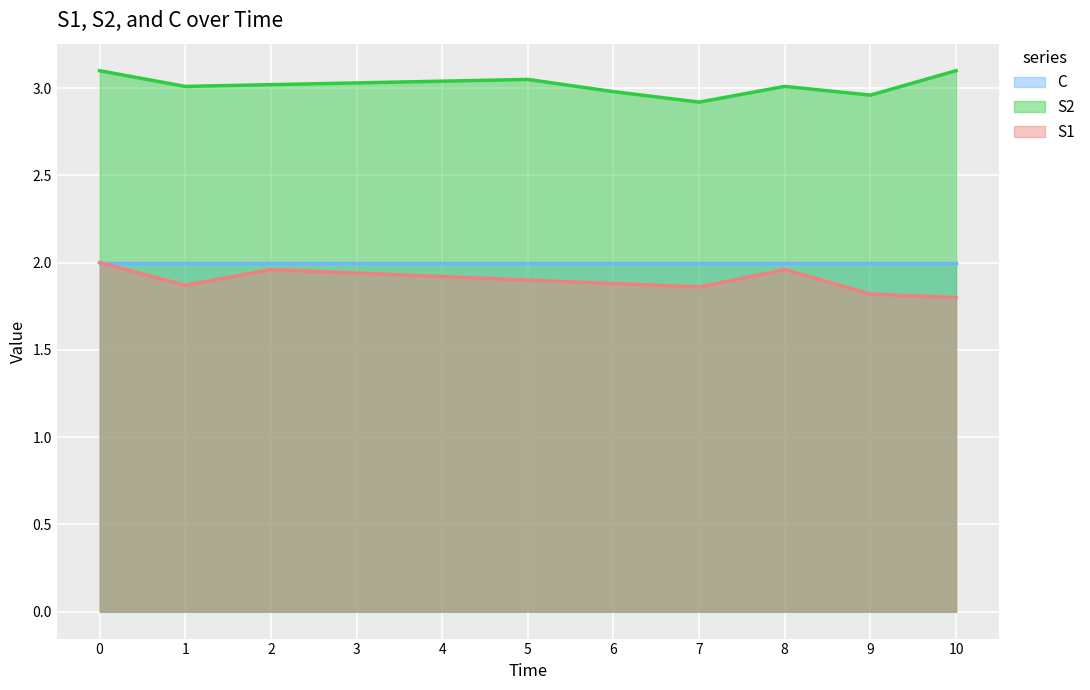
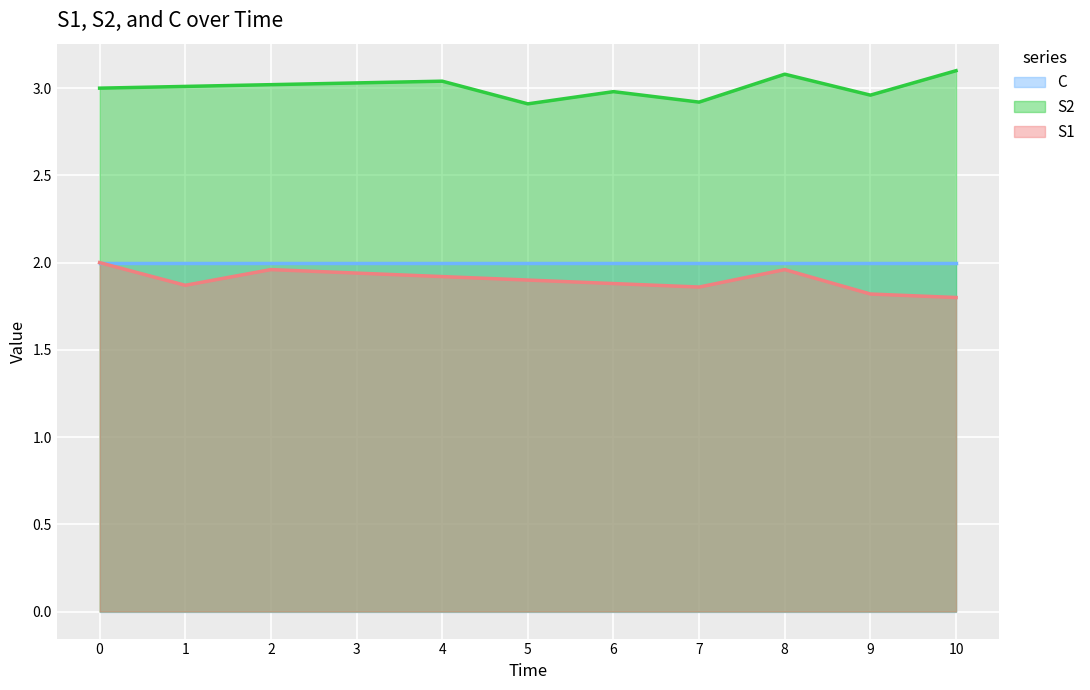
  {
    "C": {
      "1": 2.00,
      "2": 2.00,
      "3": 2.00,
      "4": 2.00,
      "5": 2.00,
      "6": 2.00,
      "7": 2.00,
      "8": 2.00,
      "9": 2.00,
      "10": 2.00
    },
    "S2": {
-     "0": 3.1,
+     "0": 3.0,
      "1": 3.01,
      "2": 3.02,
      "3": 3.03,
      "4": 3.04,
-     "5": 3.05,
+     "5": 2.91,
      "6": 2.98,
      "7": 2.92,
-     "8": 3.01,
+     "8": 3.08,
      "9": 2.96,
      "10": 3.10
    },
    "S1": {
      "1": 1.87,
      "2": 1.96,
      "3": 1.94,
      "4": 1.92,
      "5": 1.90,
      "6": 1.88,
      "7": 1.86,
      "8": 1.96,
      "9": 1.82,
      "10": 1.80
    }
  }
